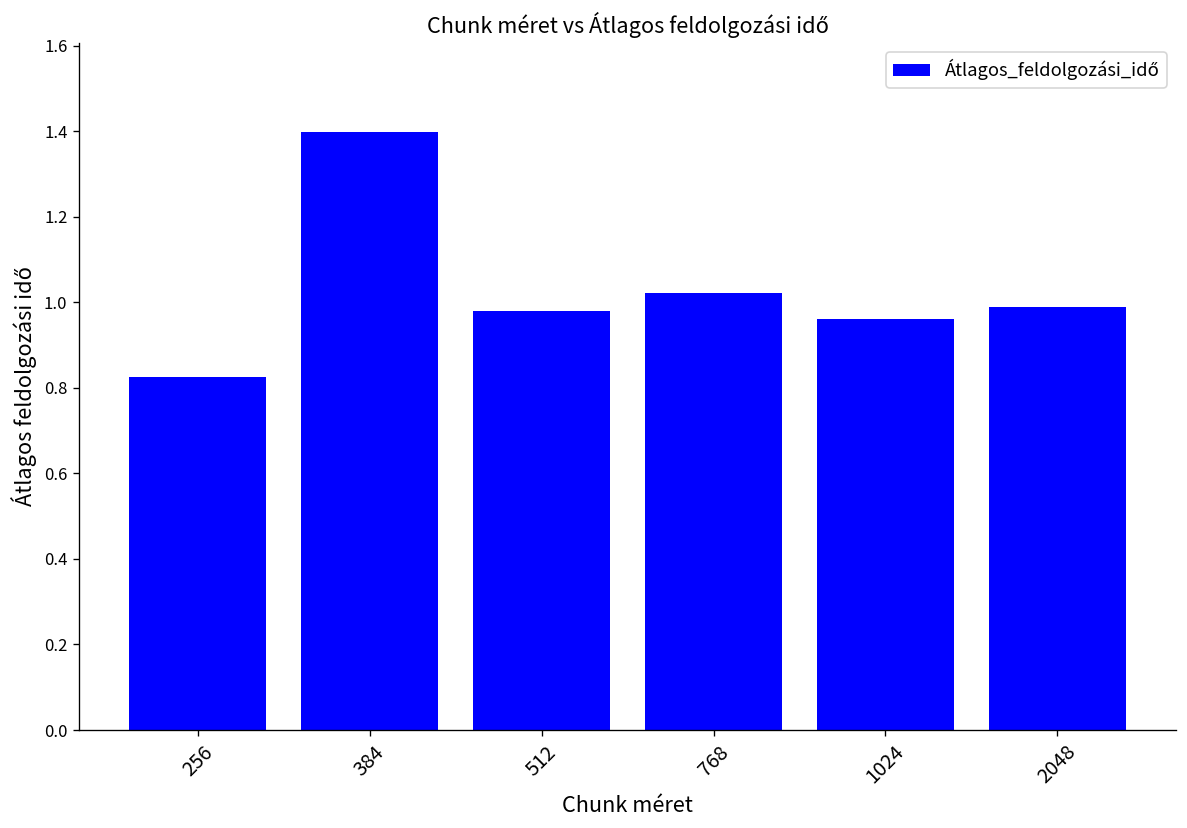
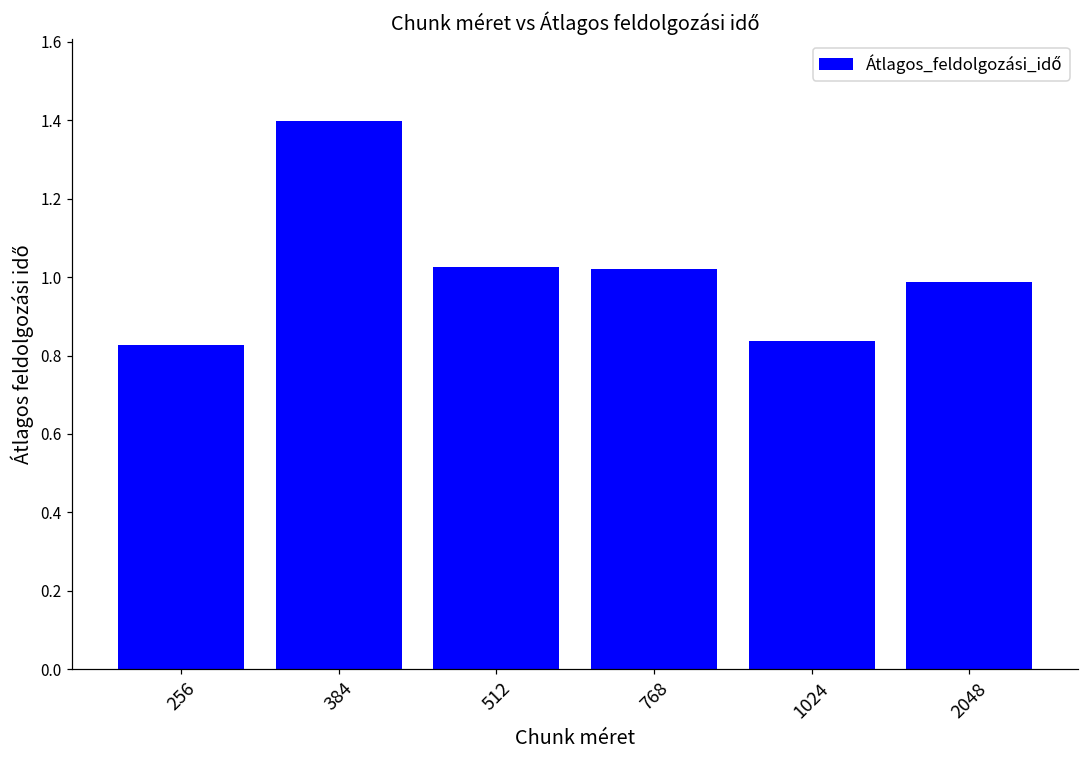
  {
    "256": 0.83,
    "384": 1.40,
-   "512": 0.98,
+   "512": 1.03,
    "768": 1.02,
-   "1024": 0.96,
+   "1024": 0.84,
    "2048": 0.99
  }
